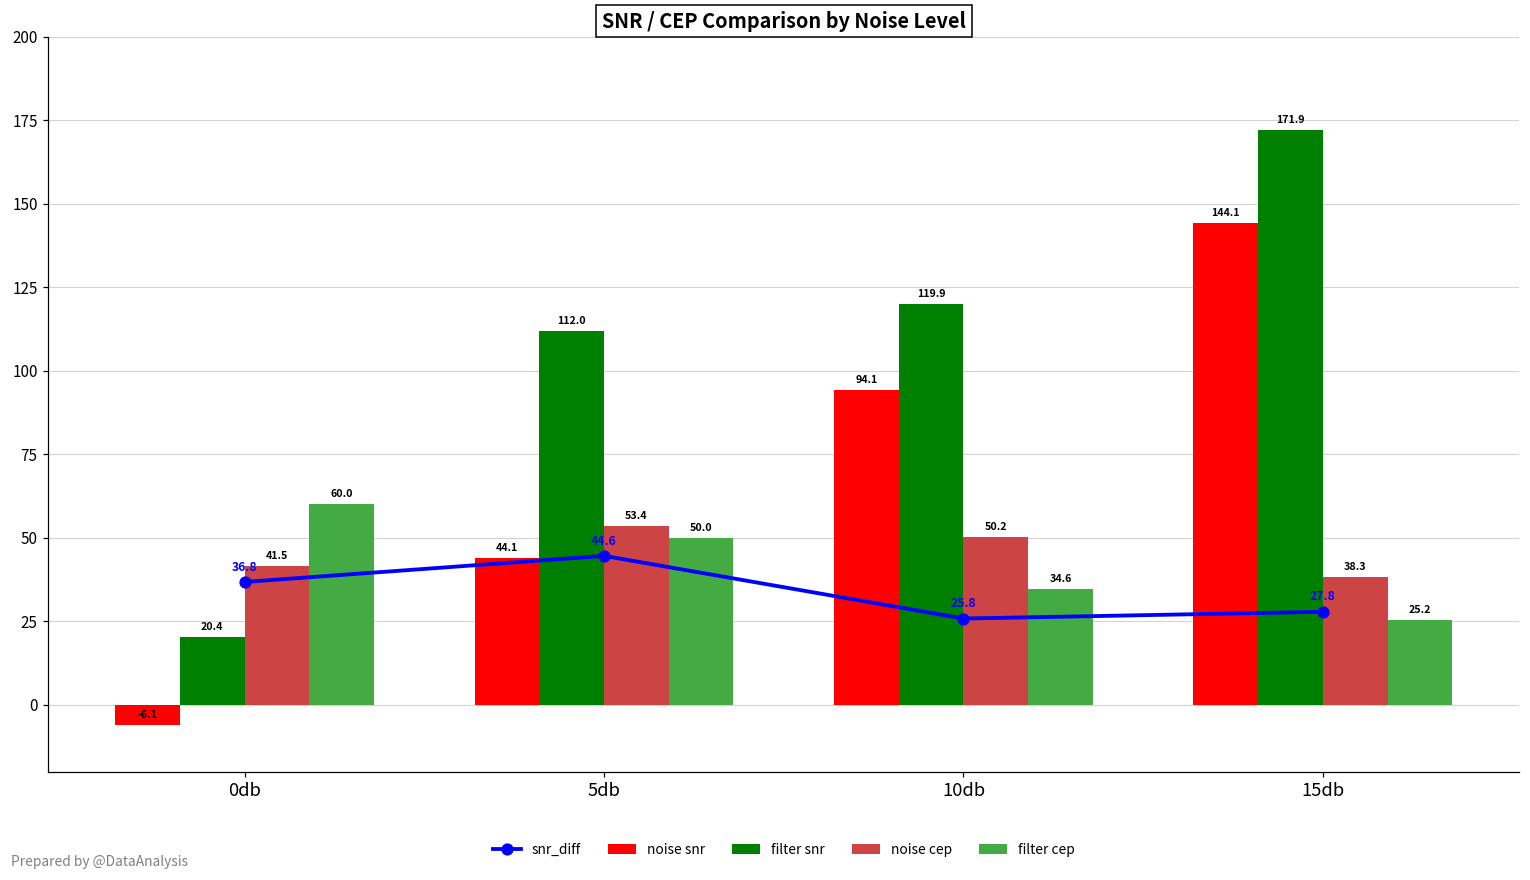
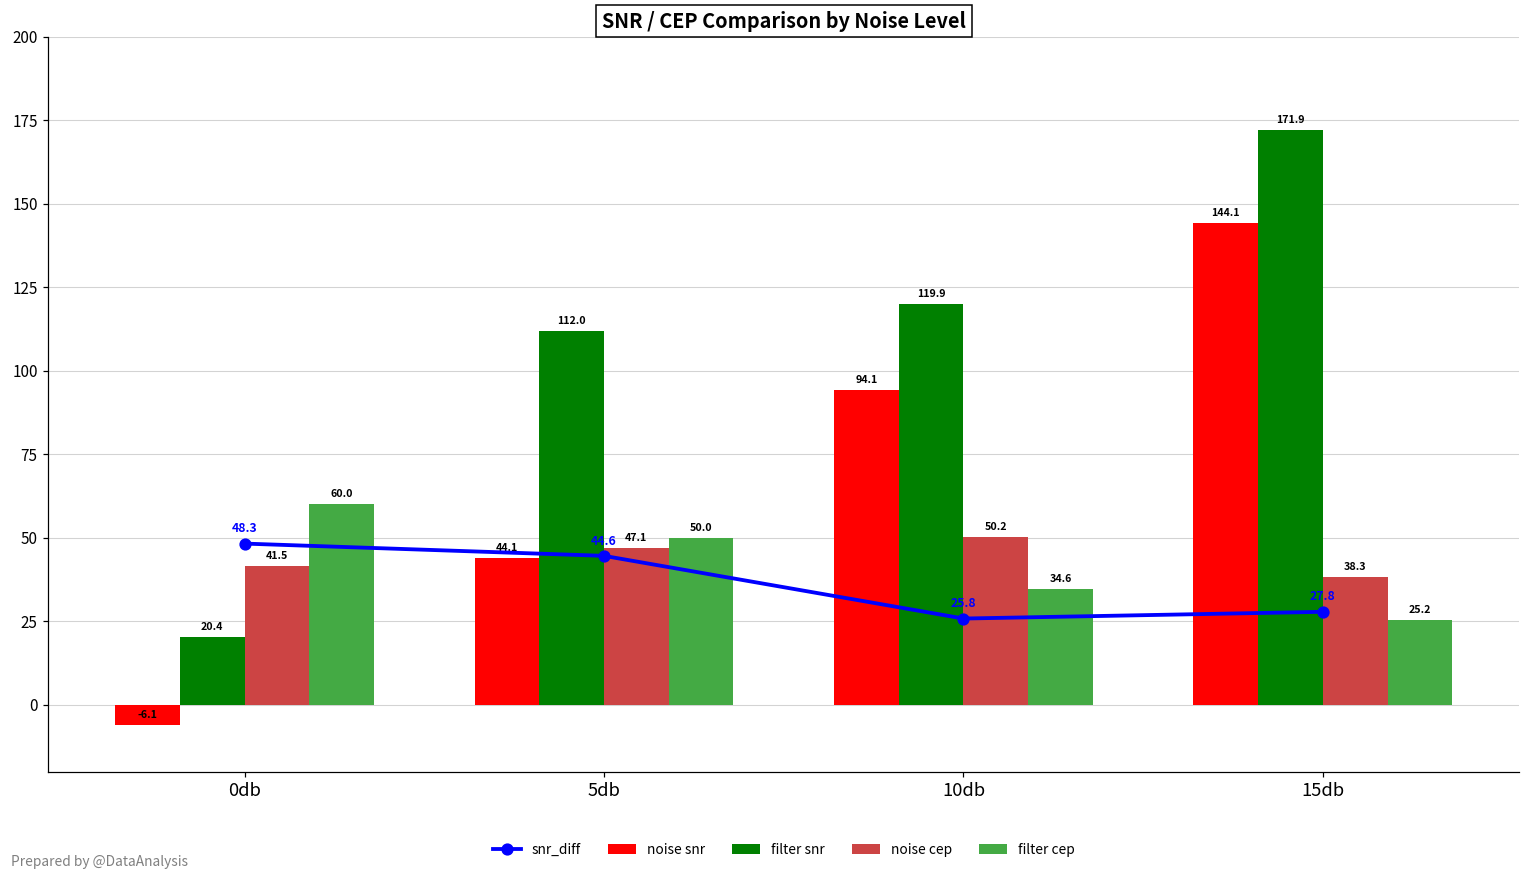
  {
    "noise snr": {
      "0db": -6.1,
      "5db": 44.1,
      "10db": 94.1,
      "15db": 144.1
    },
    "snr_diff": {
-     "0db": 36.8,
+     "0db": 48.3,
      "5db": 44.6,
      "10db": 25.8,
      "15db": 27.8
    },
    "filter snr": {
      "0db": 20.4,
      "5db": 112.0,
      "10db": 119.9,
      "15db": 171.9
    },
    "noise cep": {
      "0db": 41.5,
-     "5db": 53.4,
+     "5db": 47.1,
      "10db": 50.2,
      "15db": 38.3
    },
    "filter cep": {
      "0db": 60.0,
      "5db": 50.0,
      "10db": 34.6,
      "15db": 25.2
    }
  }
